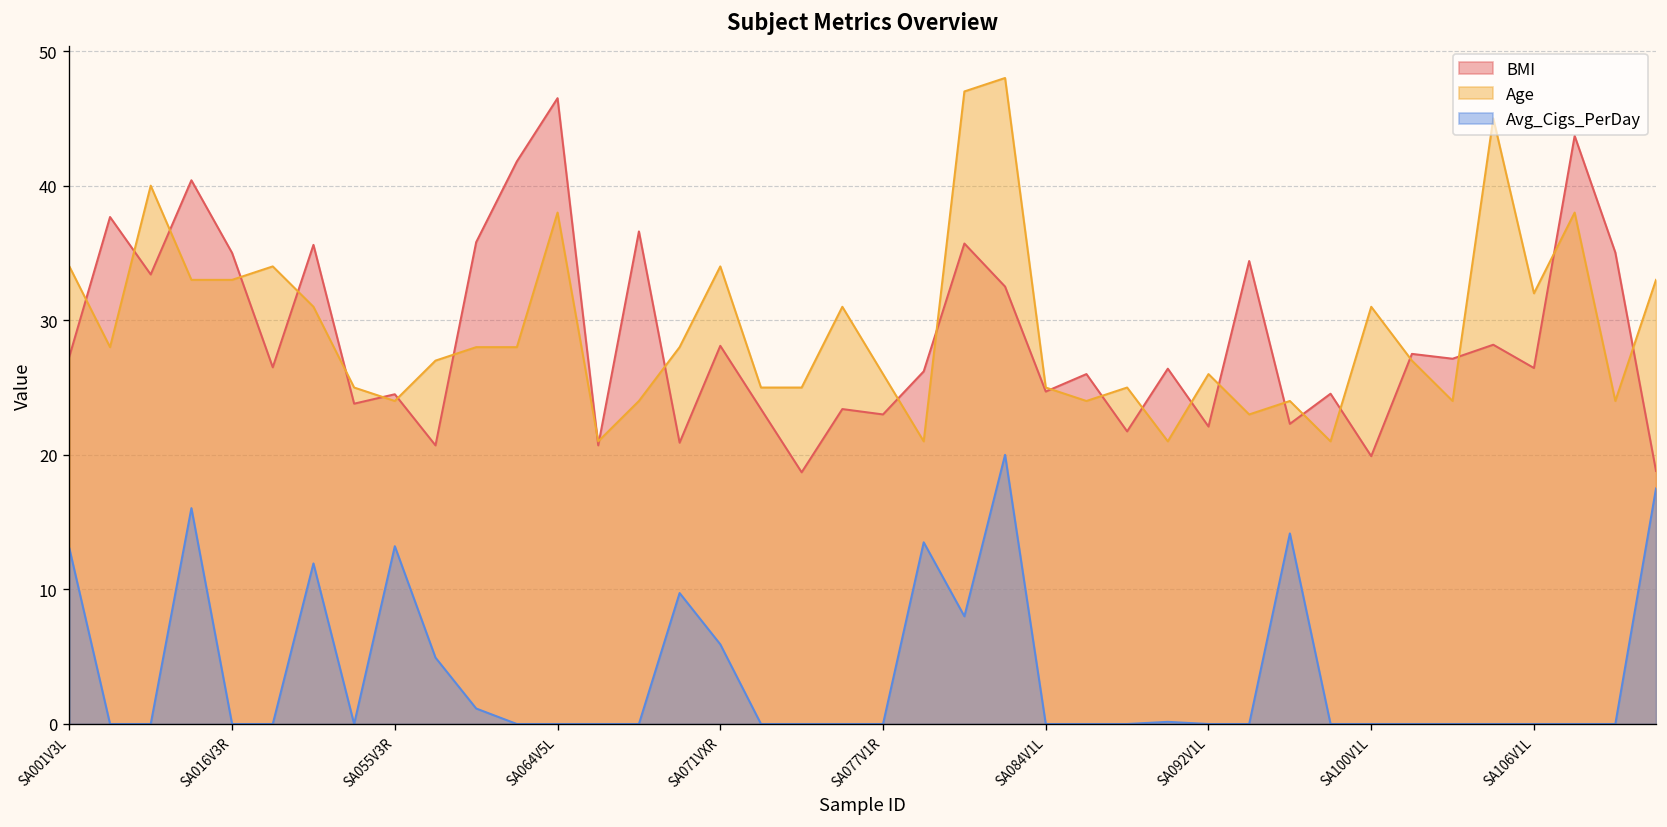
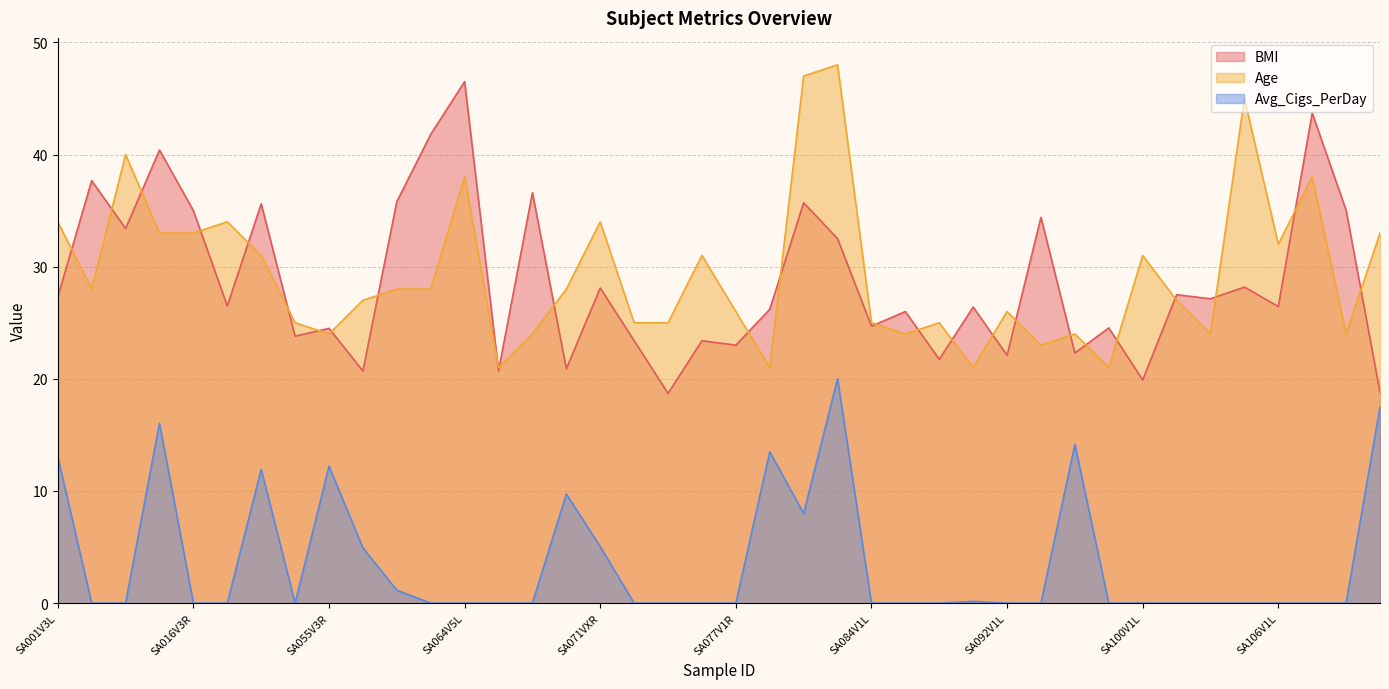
  {
    "Avg_Cigs_PerDay": {
      "SA001V3L": 13.1,
      "SA016V3R": 0.0,
-     "SA055V3R": 13.2,
+     "SA055V3R": 12.2,
      "SA064V5L": 0.0,
-     "SA071VXR": 5.9,
+     "SA071VXR": 5.0,
      "SA077V1R": 0.0,
      "SA084V1L": 0.0,
      "SA092V1L": 0.0,
      "SA100V1L": 0.0,
      "SA106V1L": 0.0
    }
  }
